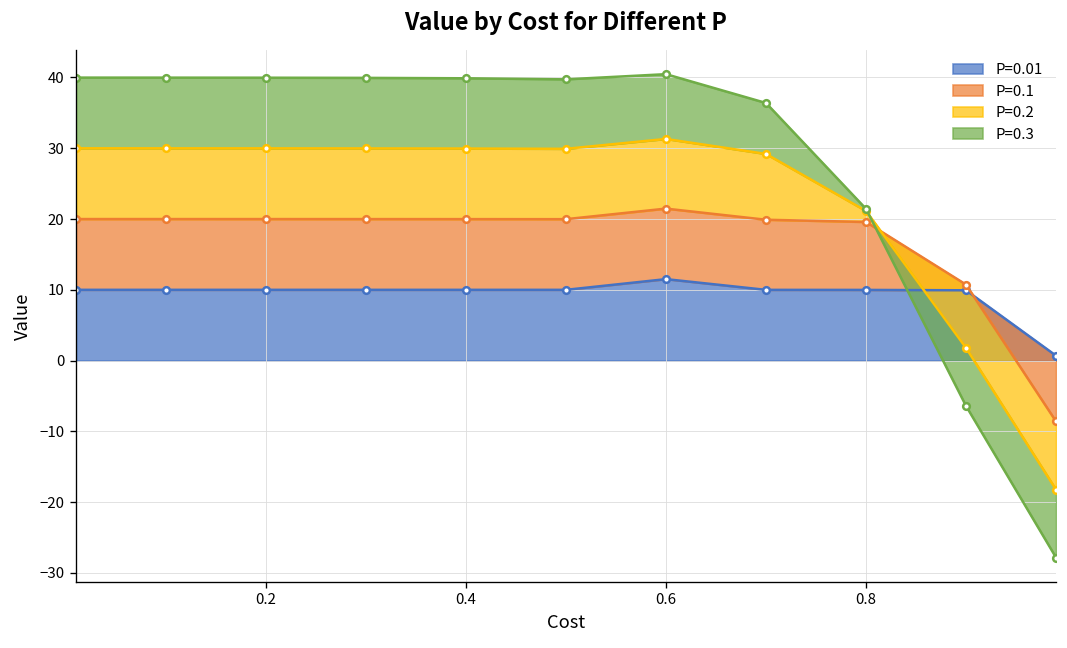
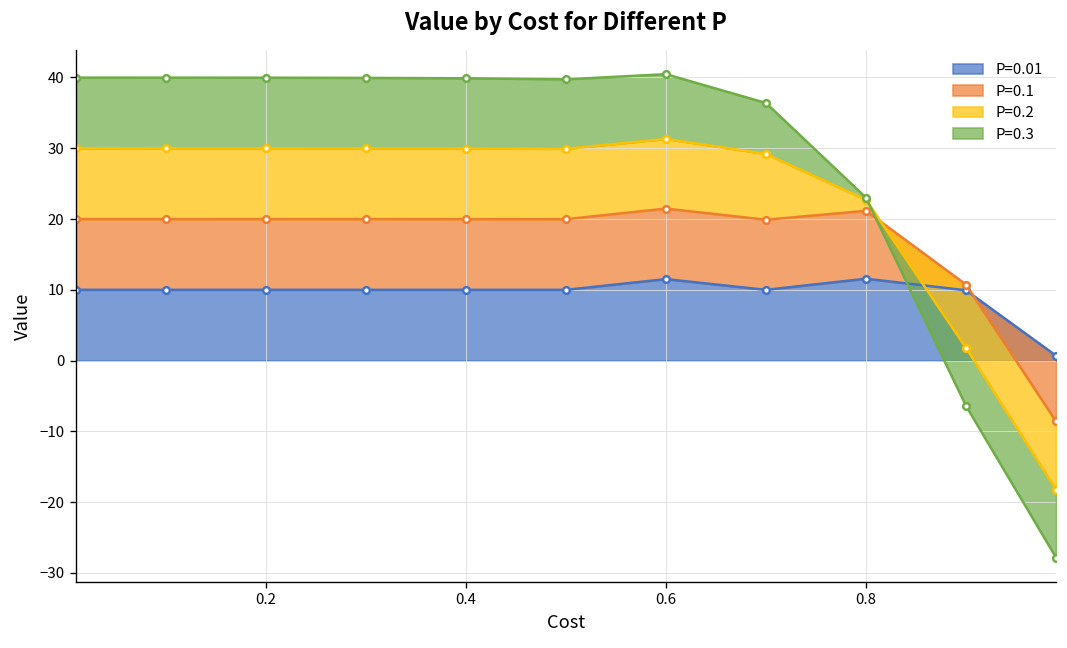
  {
    "P=0.01": {
      "0.2": 10,
      "0.4": 10,
      "0.6": 12,
-     "0.8": 10
+     "0.8": 12
    }
  }
